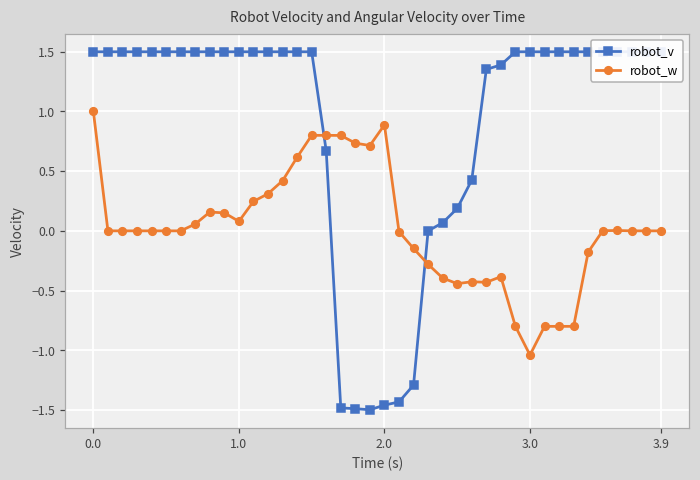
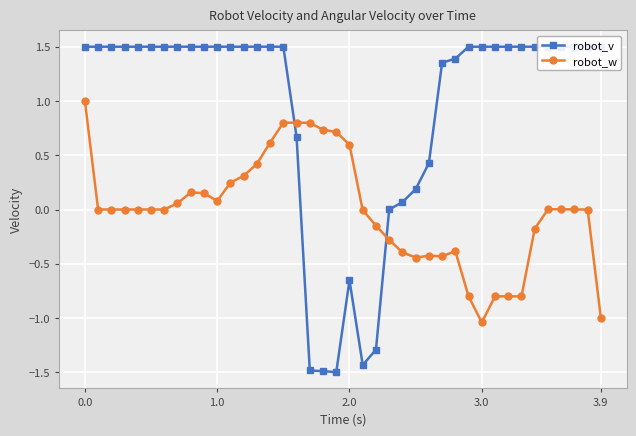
  {
    "robot_v": {
      "0.0": 1.50,
      "1.0": 1.50,
-     "2.0": -1.46,
+     "2.0": -0.65,
      "3.0": 1.50
    },
    "robot_w": {
      "0.0": 1.00,
      "1.0": 0.08,
-     "2.0": 0.89,
+     "2.0": 0.60,
      "3.0": -1.04,
-     "3.9": 0
+     "3.9": -1
    }
  }
